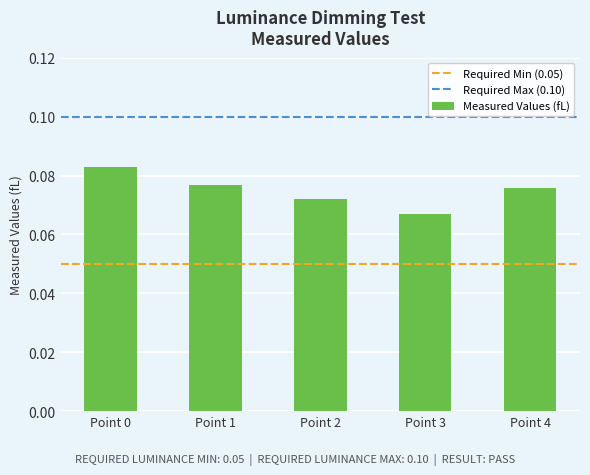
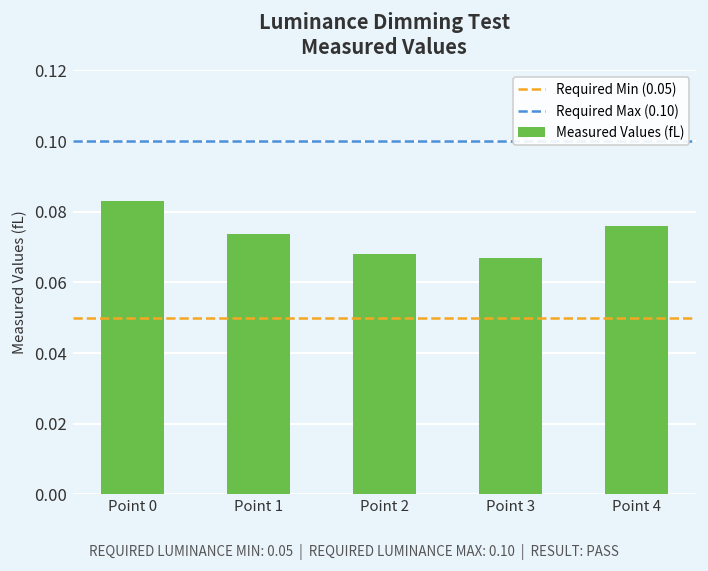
  {
    "Point 0": 0.083,
-   "Point 1": 0.077,
-   "Point 2": 0.072,
+   "Point 1": 0.074,
+   "Point 2": 0.068,
    "Point 3": 0.067,
    "Point 4": 0.076
  }
